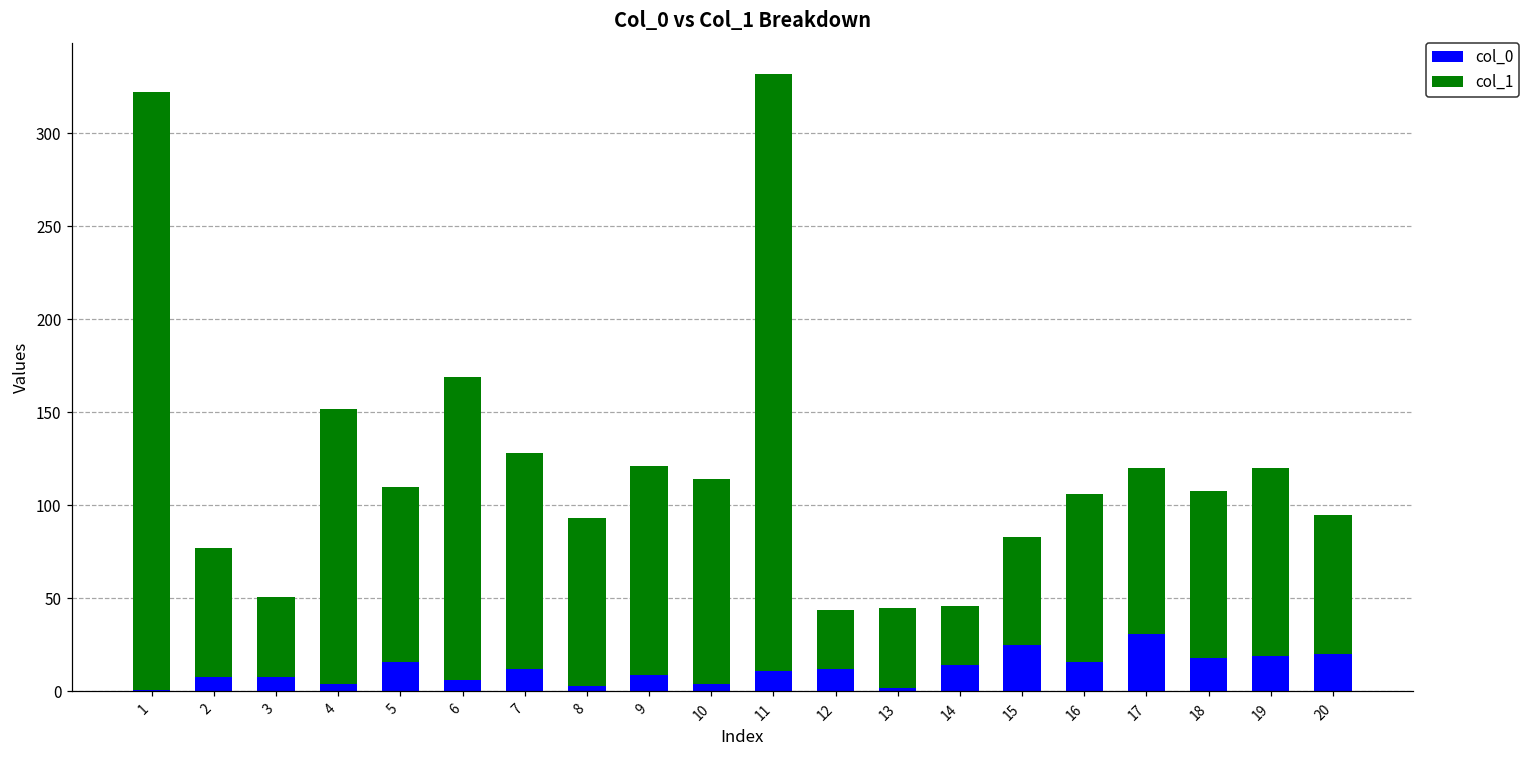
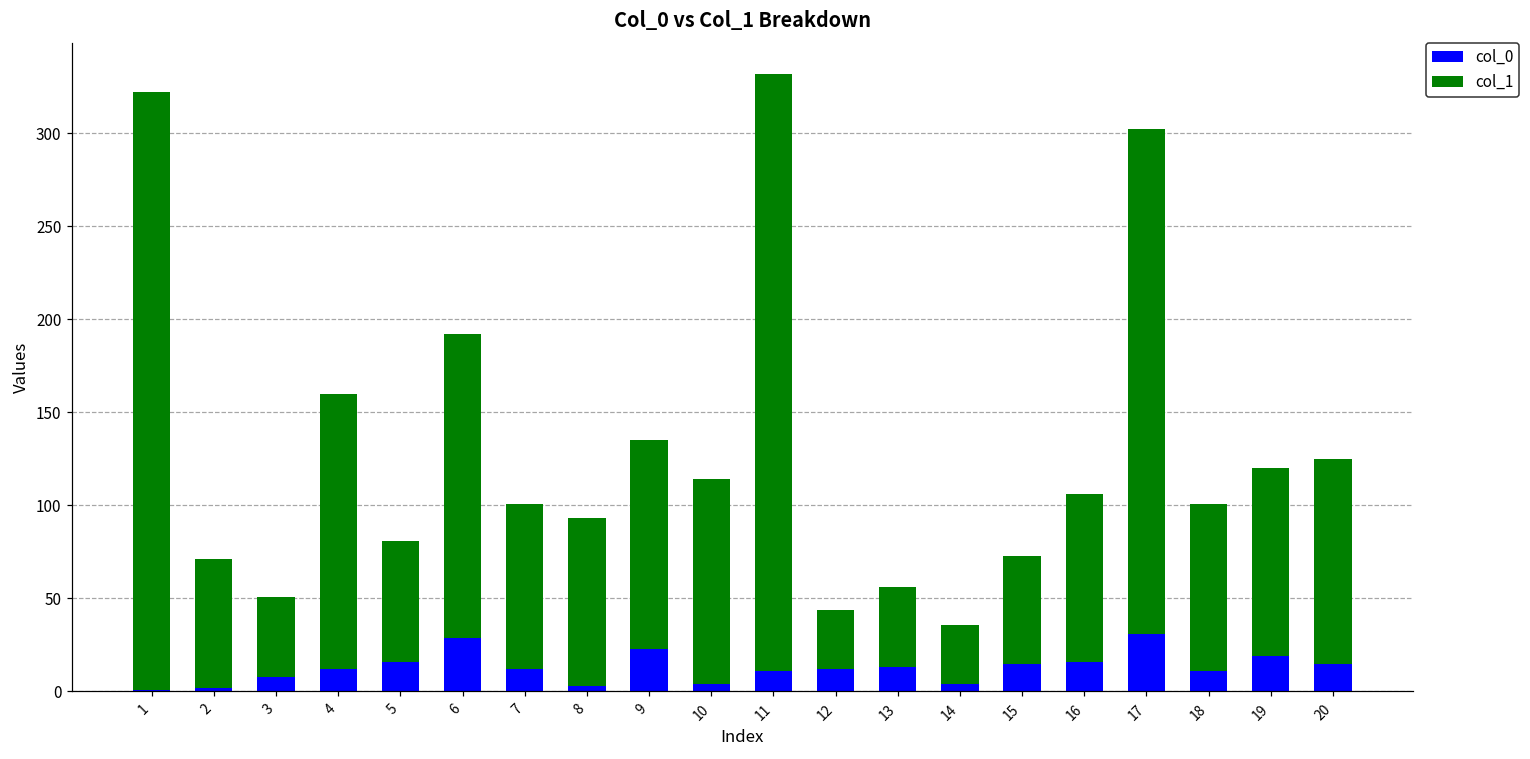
  {
    "col_0": {
-     "2": 8,
+     "2": 2,
      "3": 8,
-     "4": 4,
+     "4": 12,
      "5": 16,
-     "6": 6,
+     "6": 29,
      "7": 12,
      "8": 3,
-     "9": 9,
+     "9": 23,
      "10": 4,
      "11": 11,
      "12": 12,
-     "13": 2,
-     "14": 14,
-     "15": 25,
+     "13": 13,
+     "14": 4,
+     "15": 15,
      "16": 16,
      "17": 31,
-     "18": 18,
+     "18": 11,
      "19": 19,
-     "20": 20
+     "20": 15
    },
    "col_1": {
      "1": 321,
      "2": 69,
      "3": 43,
      "4": 148,
-     "5": 94,
+     "5": 65,
      "6": 163,
-     "7": 116,
+     "7": 89,
      "8": 90,
      "9": 112,
      "10": 110,
      "11": 321,
      "12": 32,
      "13": 43,
      "14": 32,
      "15": 58,
      "16": 90,
-     "17": 89,
+     "17": 271,
      "18": 90,
      "19": 101,
-     "20": 75
+     "20": 110
    }
  }
